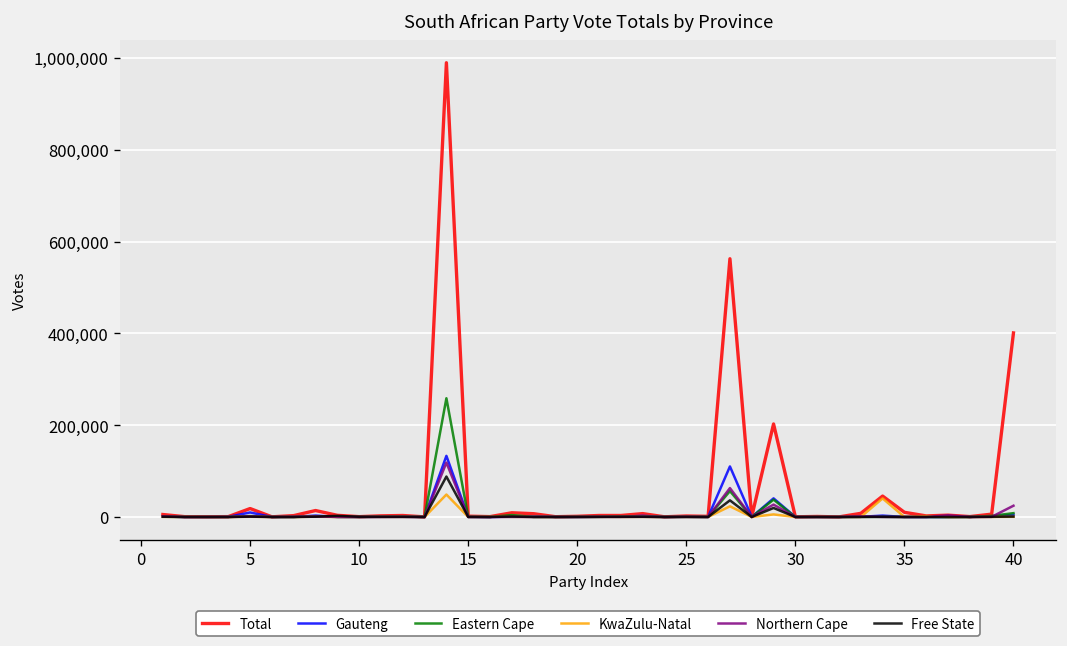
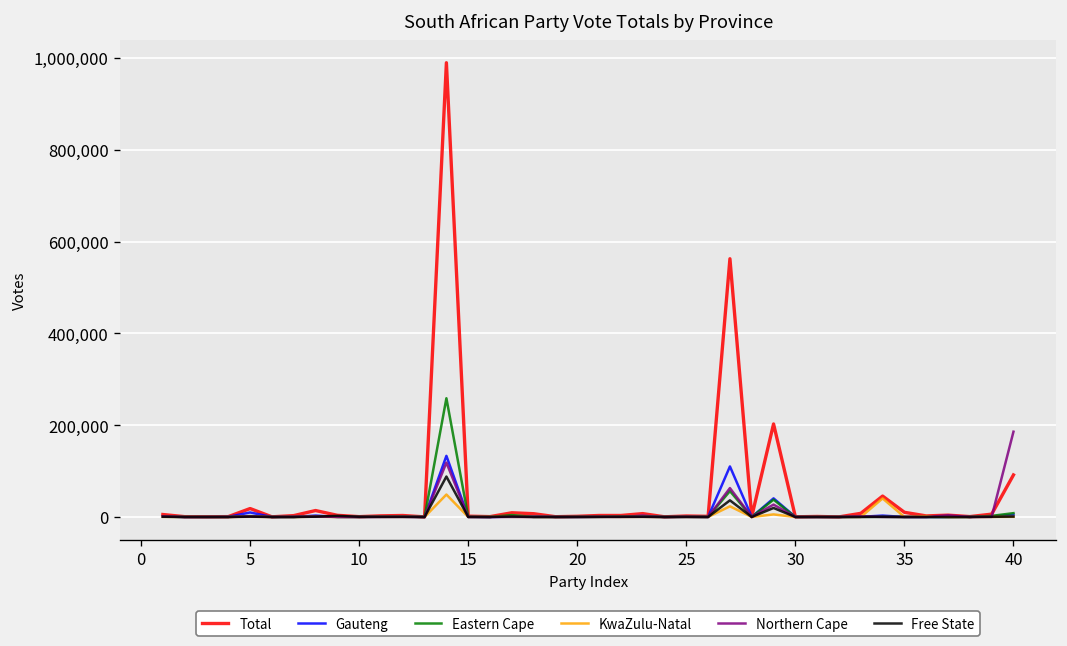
  {
    "Total": {
      "5": "20,000",
      "35": "10,000",
-     "40": "400,000"
+     "40": "90,000"
    },
    "Gauteng": {
      "5": "10,000"
    },
    "Northern Cape": {
-     "40": "20,000"
+     "40": "190,000"
    }
  }
